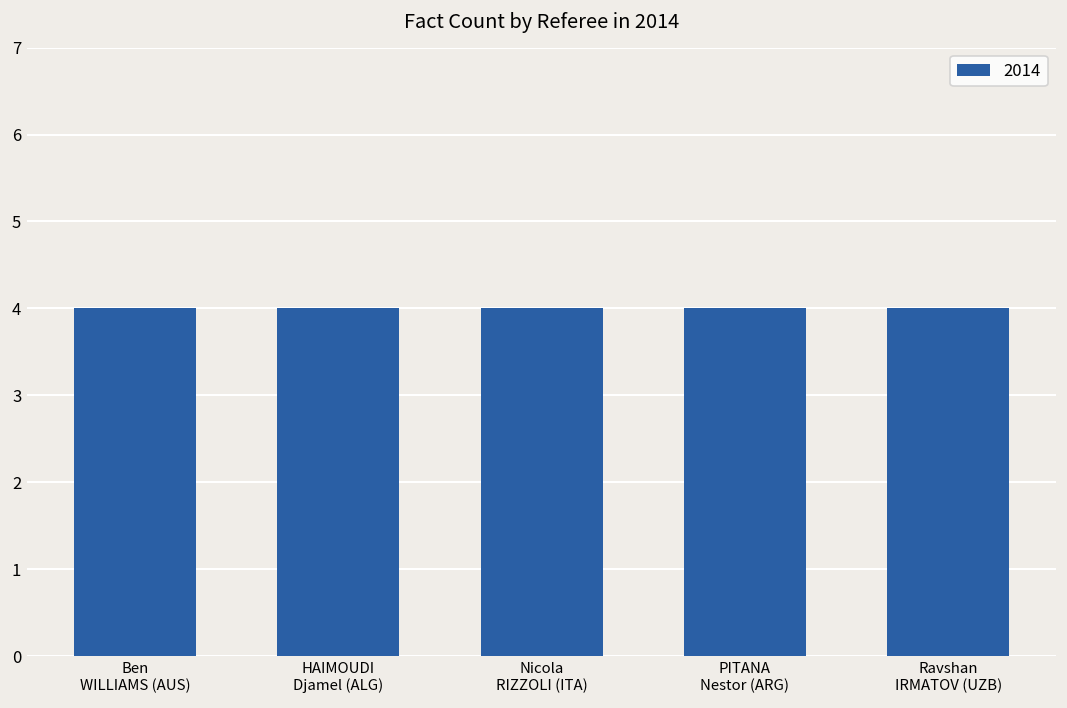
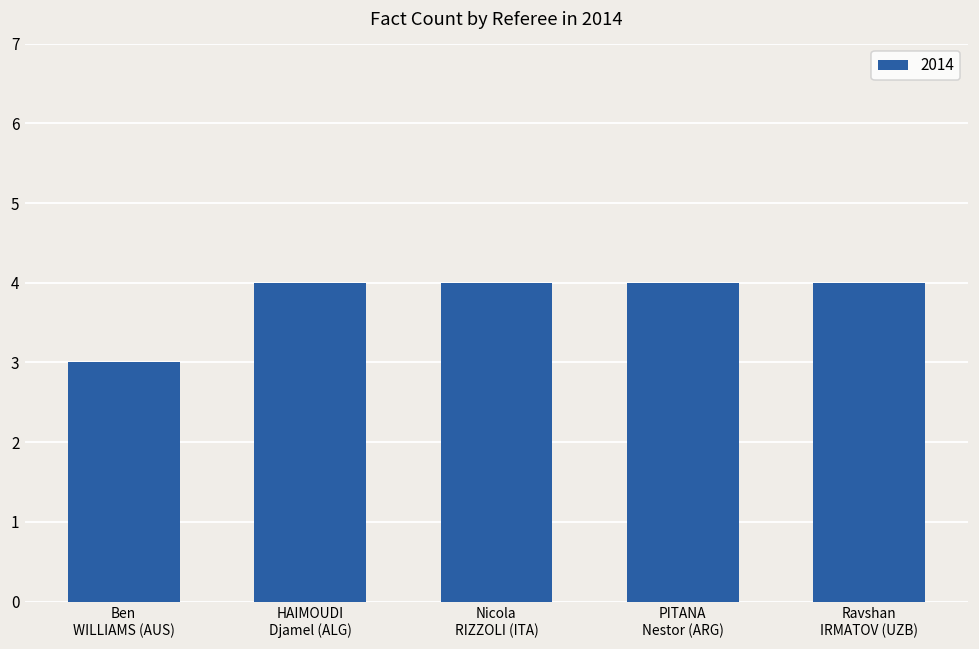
  {
-   "Ben WILLIAMS (AUS)": 4,
+   "Ben WILLIAMS (AUS)": 3,
    "HAIMOUDI Djamel (ALG)": 4,
    "Nicola RIZZOLI (ITA)": 4,
    "PITANA Nestor (ARG)": 4,
    "Ravshan IRMATOV (UZB)": 4
  }
